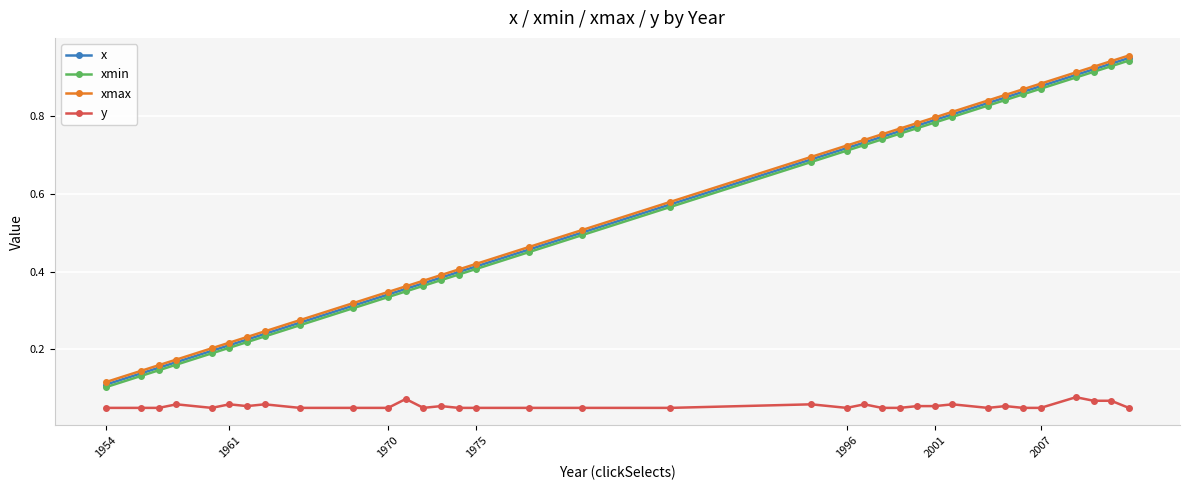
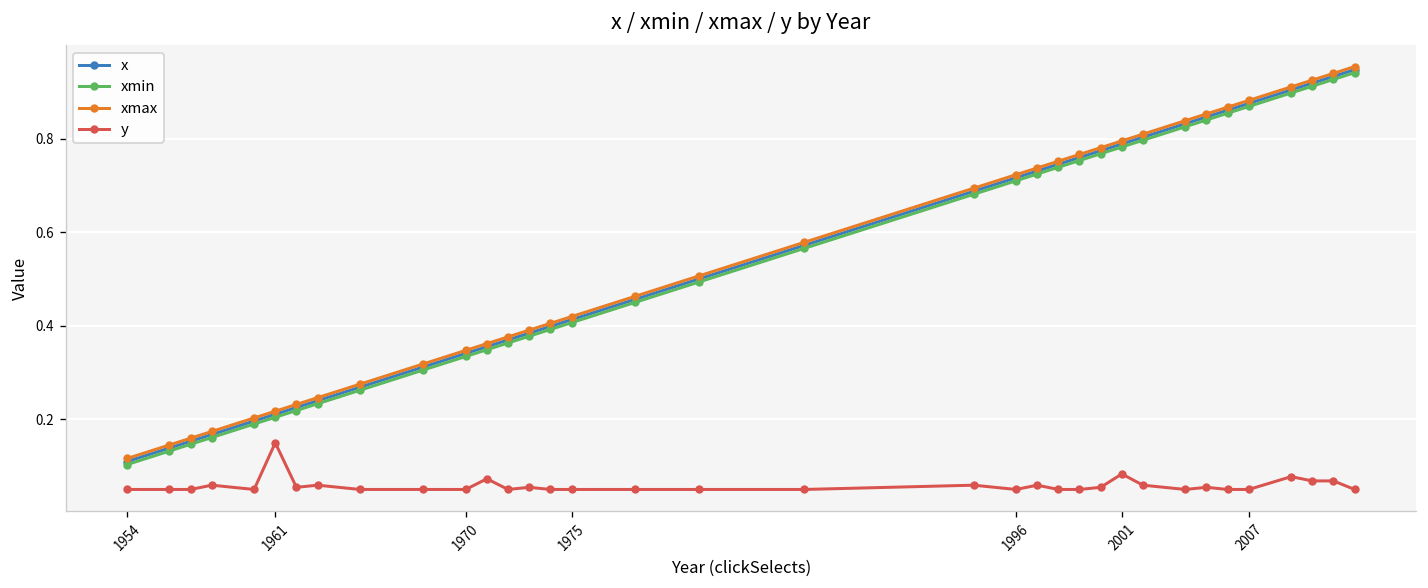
  {
    "xmin": {
      "1970": 0.33,
      "1996": 0.71
    },
    "xmax": {
      "1975": 0.42,
      "2001": 0.80
    },
    "y": {
      "1954": 0.05,
-     "1961": 0.06,
+     "1961": 0.15,
      "1970": 0.05,
      "1975": 0.05,
      "1996": 0.05,
-     "2001": 0.05,
+     "2001": 0.08,
      "2007": 0.05
    }
  }
